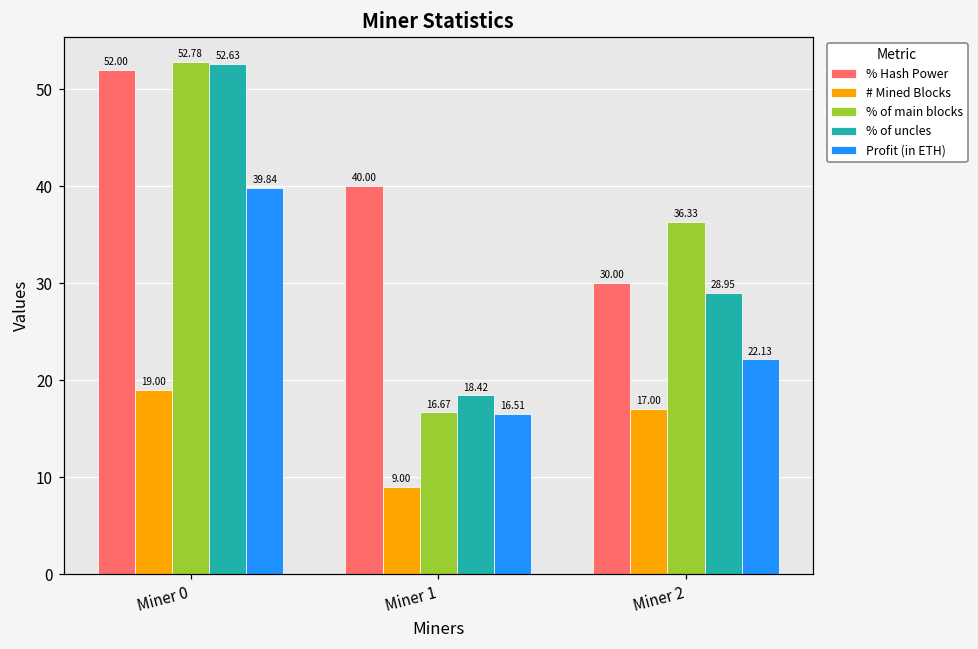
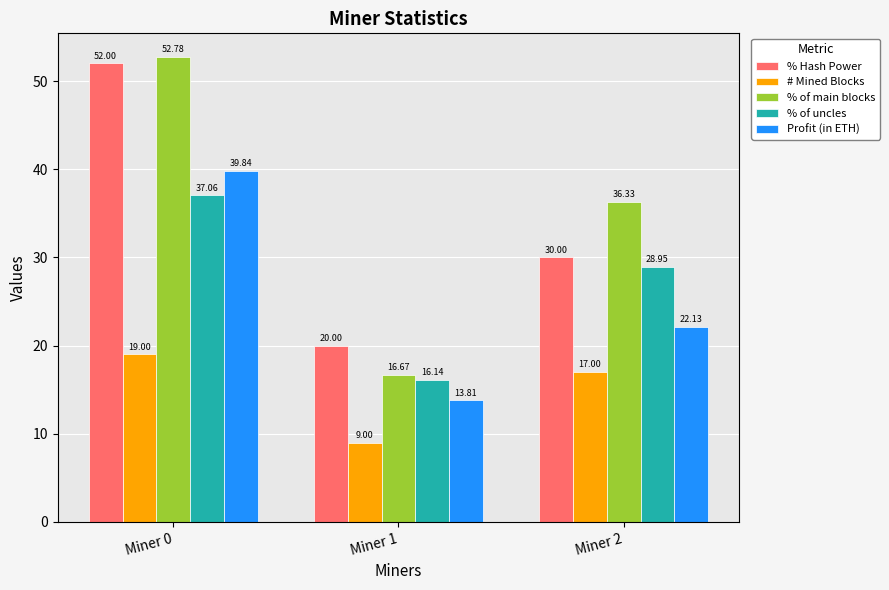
  {
    "% Hash Power": {
      "Miner 0": 52.00,
-     "Miner 1": 40.00,
+     "Miner 1": 20.00,
      "Miner 2": 30.00
    },
    "# Mined Blocks": {
      "Miner 0": 19.00,
      "Miner 1": 9.00,
      "Miner 2": 17.00
    },
    "% of main blocks": {
      "Miner 0": 52.78,
      "Miner 1": 16.67,
      "Miner 2": 36.33
    },
    "% of uncles": {
-     "Miner 0": 52.63,
-     "Miner 1": 18.42,
+     "Miner 0": 37.06,
+     "Miner 1": 16.14,
      "Miner 2": 28.95
    },
    "Profit (in ETH)": {
      "Miner 0": 39.84,
-     "Miner 1": 16.51,
+     "Miner 1": 13.81,
      "Miner 2": 22.13
    }
  }
